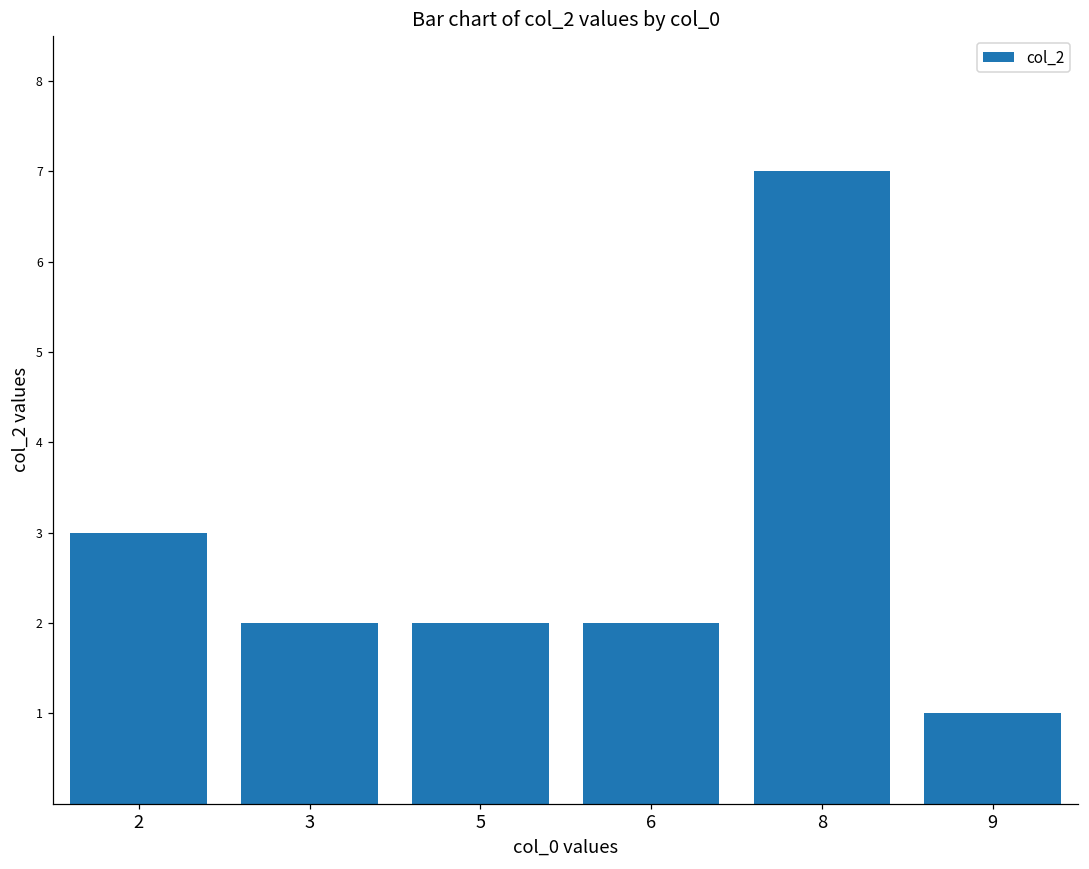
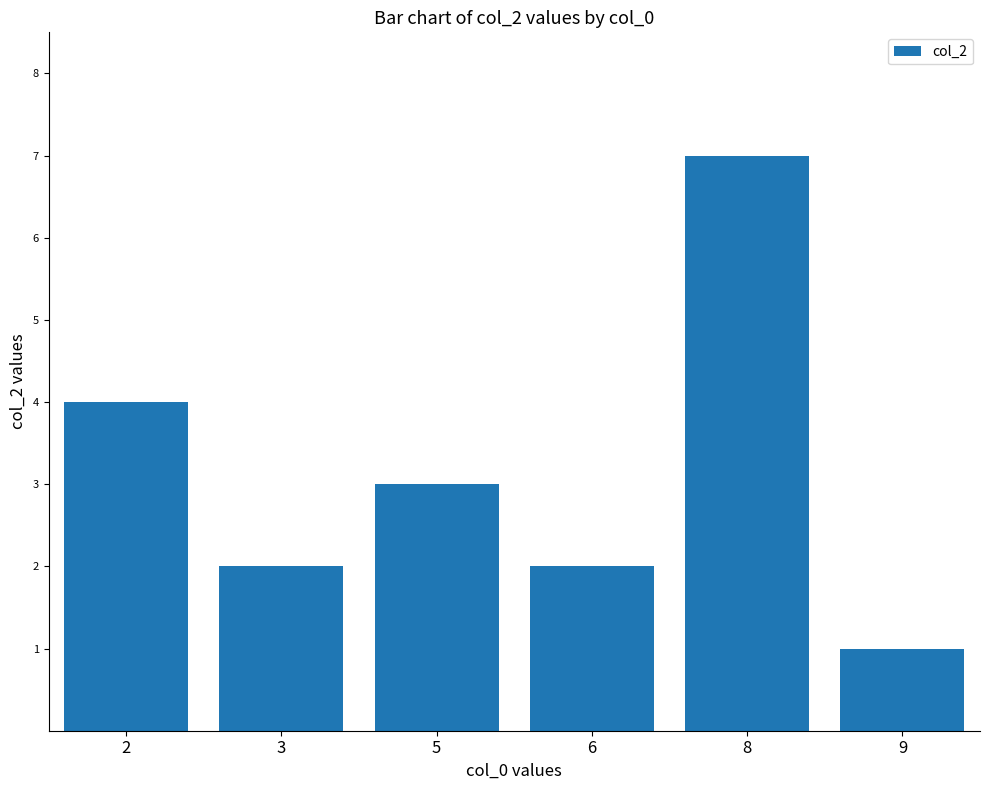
  {
-   "2": 3,
+   "2": 4,
    "3": 2,
-   "5": 2,
+   "5": 3,
    "6": 2,
    "8": 7,
    "9": 1
  }
